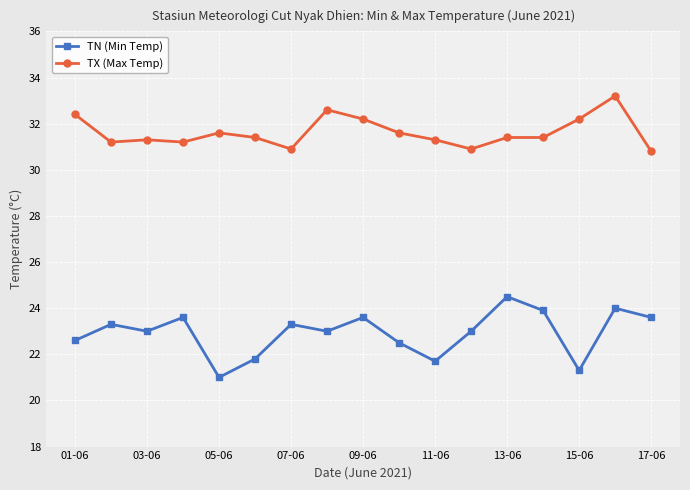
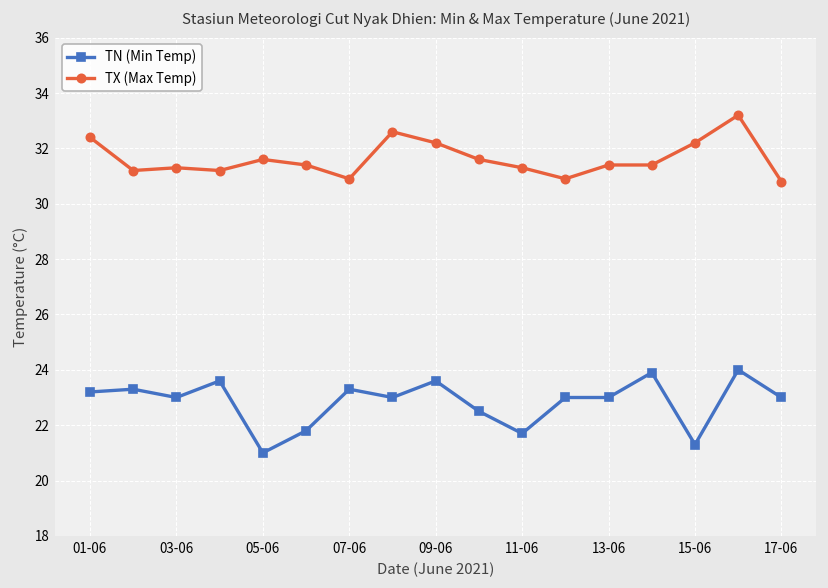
  {
    "TN (Min Temp)": {
-     "01-06": 22.6,
+     "01-06": 23.2,
      "03-06": 23.0,
      "05-06": 21.0,
      "07-06": 23.3,
      "09-06": 23.6,
      "11-06": 21.7,
-     "13-06": 24.5,
+     "13-06": 23.0,
      "15-06": 21.3,
-     "17-06": 23.6
+     "17-06": 23.0
    },
    "TX (Max Temp)": {
      "01-06": 32.4,
      "03-06": 31.3,
      "05-06": 31.6,
      "07-06": 30.9,
      "09-06": 32.2,
      "11-06": 31.3,
      "13-06": 31.4,
      "15-06": 32.2,
      "17-06": 30.8
    }
  }
